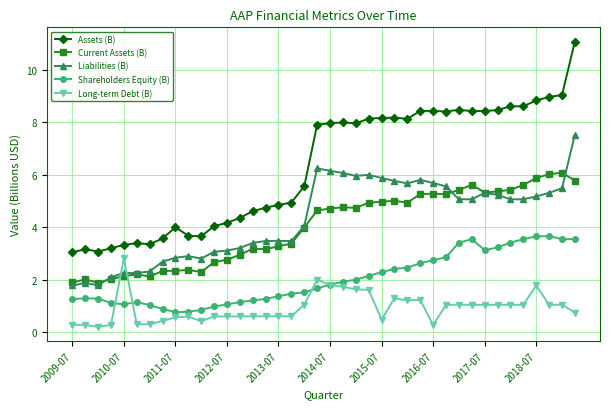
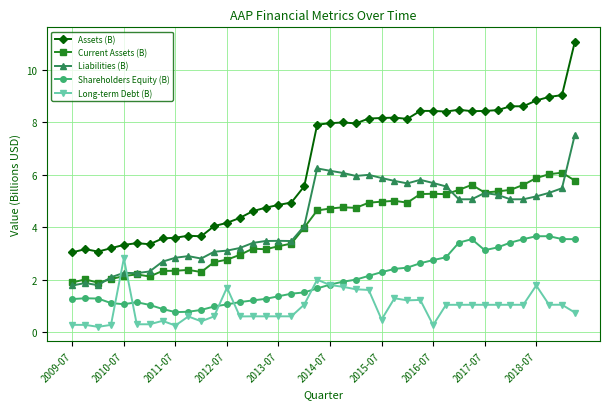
  {
    "Assets (B)": {
      "2009-07": 3.0,
      "2010-07": 3.3,
-     "2011-07": 4.0,
+     "2011-07": 3.6,
      "2012-07": 4.2,
      "2013-07": 4.9,
      "2014-07": 8.0,
      "2015-07": 8.2,
      "2016-07": 8.4,
      "2017-07": 8.4,
      "2018-07": 8.8
    },
    "Long-term Debt (B)": {
      "2009-07": 0.3,
      "2010-07": 2.8,
-     "2011-07": 0.6,
-     "2012-07": 0.6,
+     "2011-07": 0.3,
+     "2012-07": 1.7,
      "2013-07": 0.6,
      "2015-07": 0.5,
      "2016-07": 0.3,
      "2017-07": 1.0,
      "2018-07": 1.8
    }
  }
